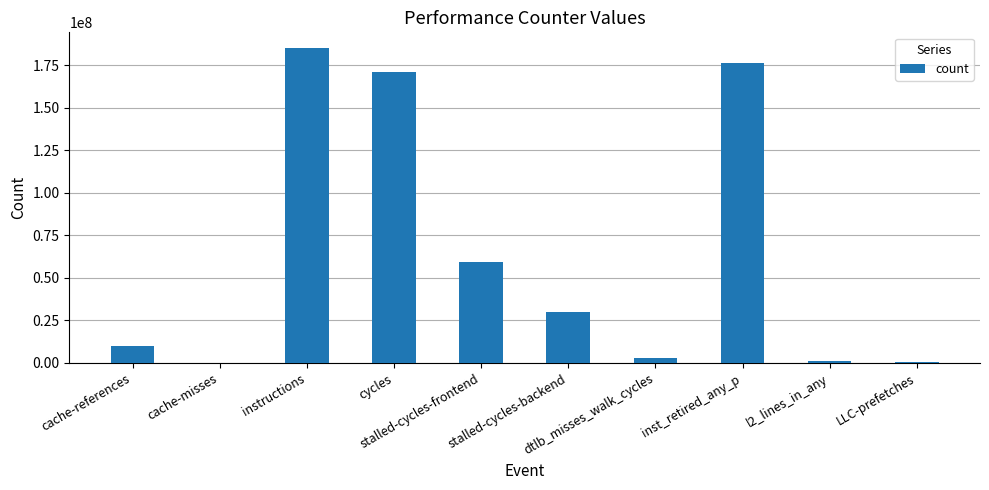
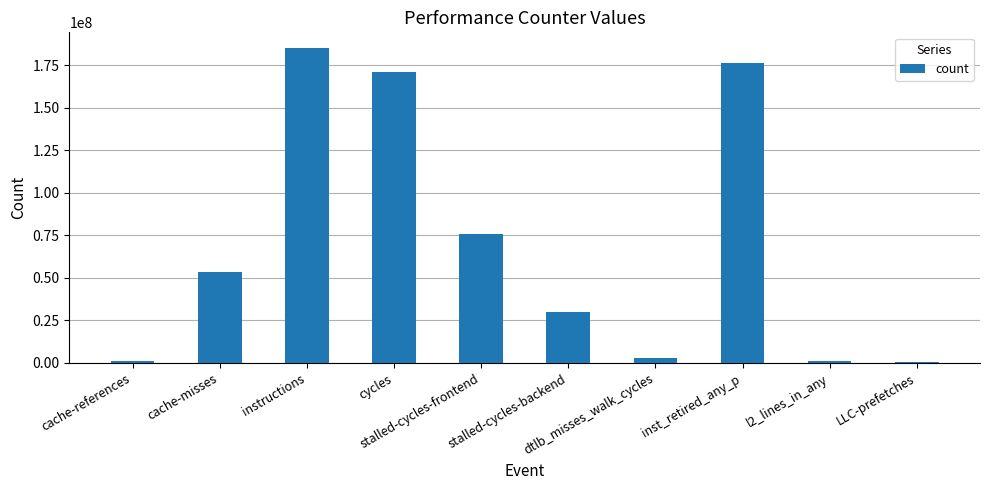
  {
-   "cache-references": 10000000,
-   "cache-misses": 0,
+   "cache-references": 1000000,
+   "cache-misses": 53000000,
    "instructions": 185000000,
    "cycles": 171000000,
-   "stalled-cycles-frontend": 60000000,
+   "stalled-cycles-frontend": 76000000,
    "stalled-cycles-backend": 30000000,
    "dtlb_misses_walk_cycles": 3000000,
    "inst_retired_any_p": 176000000
  }
